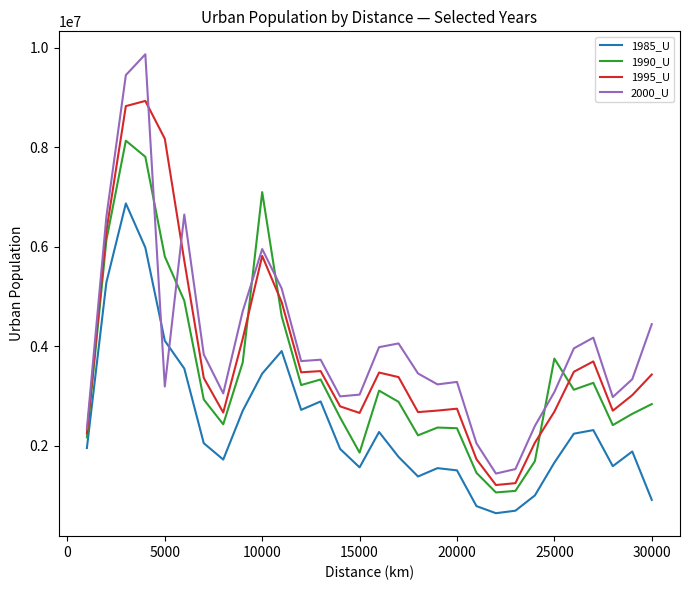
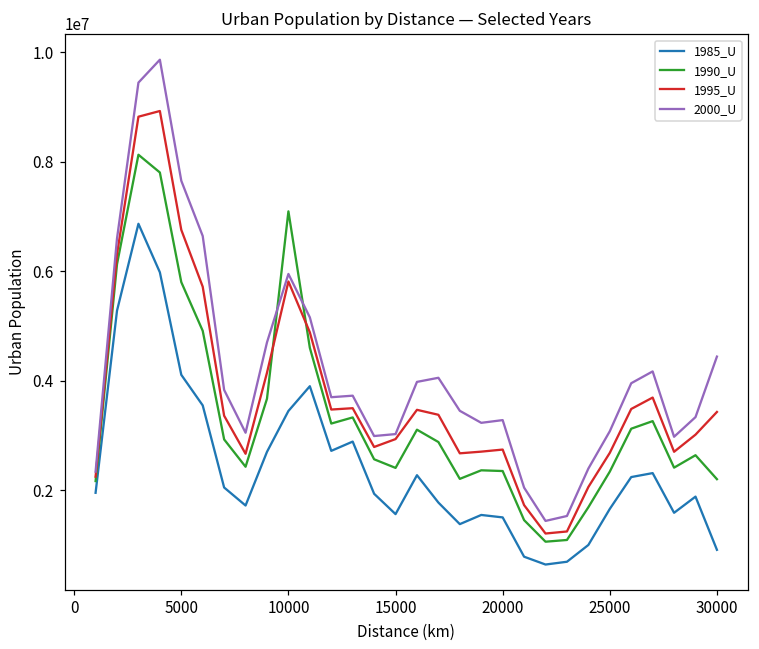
  {
    "1985_U": {
      "5000": 4100000,
      "10000": 3400000,
      "15000": 1600000,
      "20000": 1500000,
      "25000": 1700000,
      "30000": 900000
    },
    "1990_U": {
      "5000": 5800000,
      "10000": 7100000,
-     "15000": 1900000,
+     "15000": 2400000,
      "20000": 2400000,
-     "25000": 3800000,
-     "30000": 2800000
+     "25000": 2300000,
+     "30000": 2200000
    },
    "1995_U": {
-     "5000": 8200000,
+     "5000": 6800000,
      "10000": 5800000,
-     "15000": 2700000,
+     "15000": 2900000,
      "20000": 2700000,
      "25000": 2700000,
      "30000": 3400000
    },
    "2000_U": {
-     "5000": 3200000,
+     "5000": 7700000,
      "10000": 6000000,
      "15000": 3000000,
      "20000": 3300000,
      "25000": 3100000,
      "30000": 4400000
    }
  }
